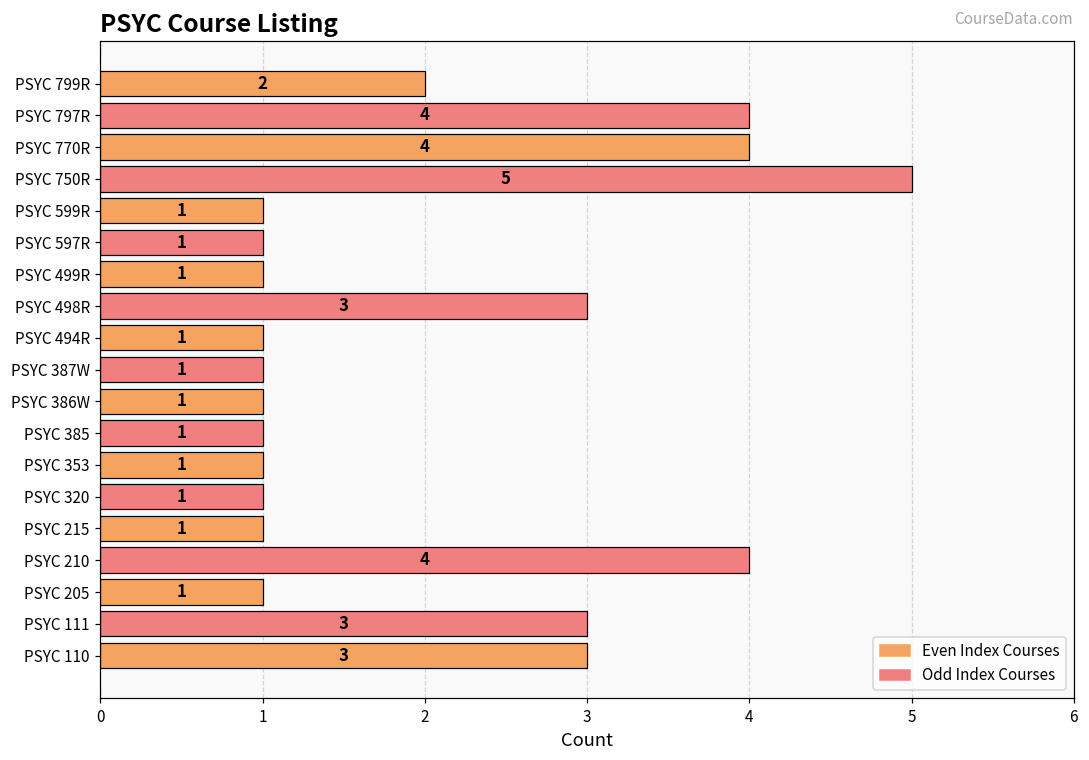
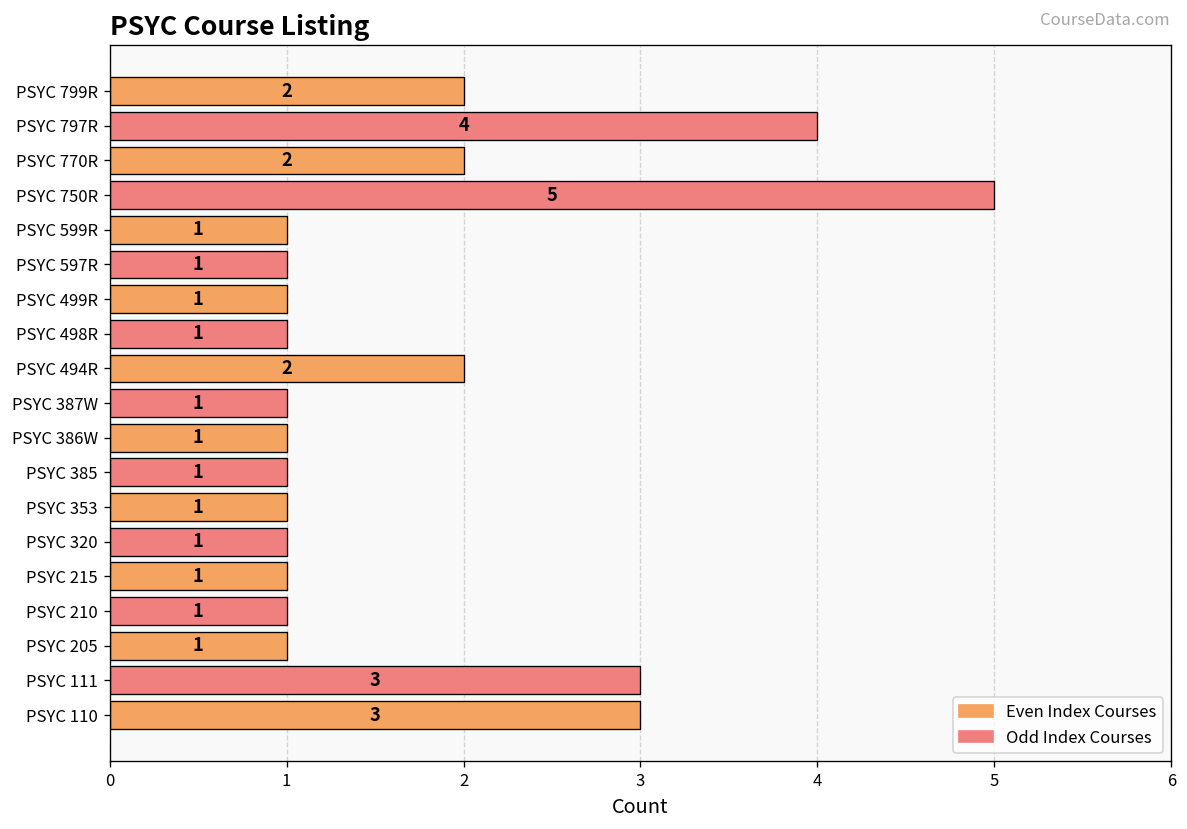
  {
    "PSYC 799R": 2,
    "PSYC 797R": 4,
-   "PSYC 770R": 4,
+   "PSYC 770R": 2,
    "PSYC 750R": 5,
    "PSYC 599R": 1,
    "PSYC 597R": 1,
    "PSYC 499R": 1,
-   "PSYC 498R": 3,
-   "PSYC 494R": 1,
+   "PSYC 498R": 1,
+   "PSYC 494R": 2,
    "PSYC 387W": 1,
    "PSYC 386W": 1,
    "PSYC 385": 1,
    "PSYC 353": 1,
    "PSYC 320": 1,
    "PSYC 215": 1,
-   "PSYC 210": 4,
+   "PSYC 210": 1,
    "PSYC 205": 1,
    "PSYC 111": 3,
    "PSYC 110": 3
  }
